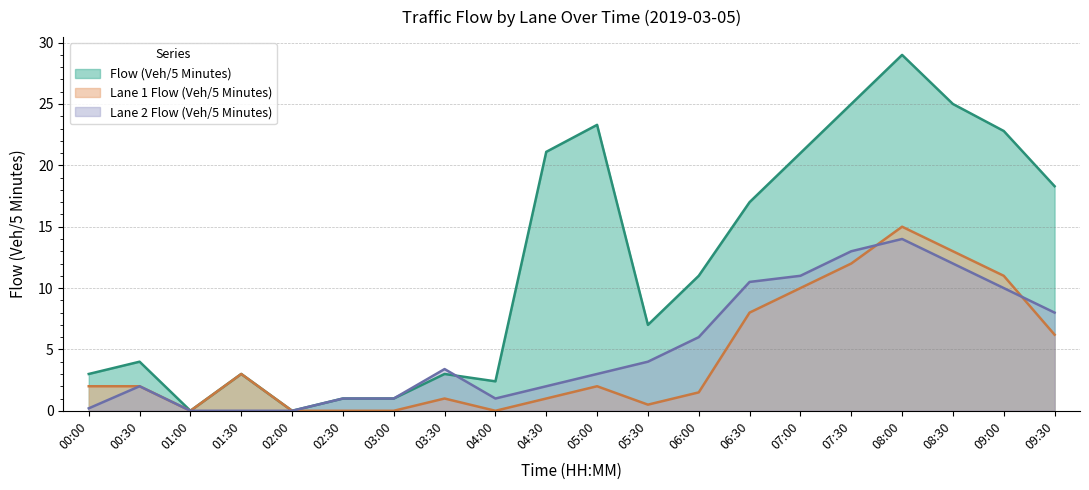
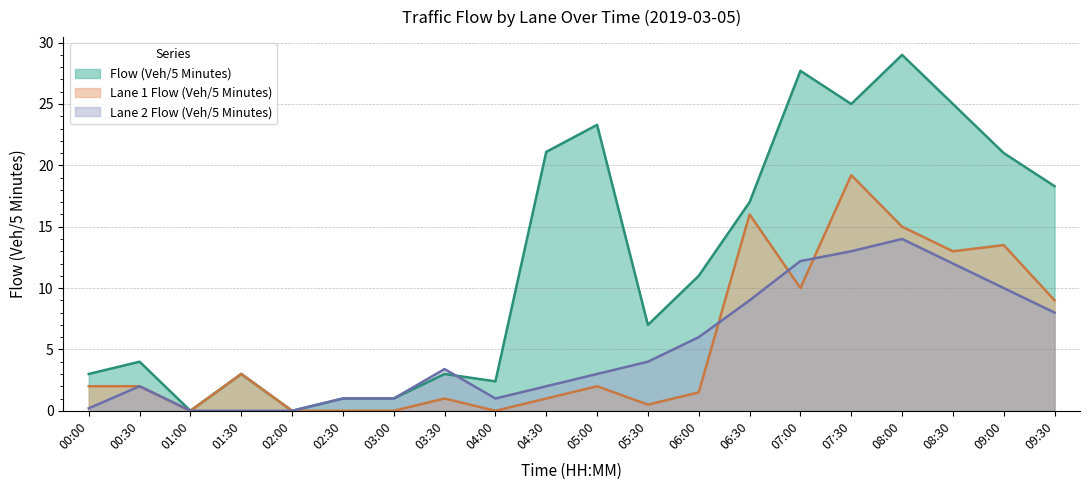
  {
    "Flow (Veh/5 Minutes)": {
      "00:00": 3.0,
      "00:30": 4.0,
      "03:30": 3.0,
      "04:00": 2.4,
      "04:30": 21.1,
      "05:00": 23.3,
      "05:30": 7.0,
      "06:00": 11.0,
      "06:30": 17.0,
-     "07:00": 21.0,
+     "07:00": 27.7,
      "07:30": 25.0,
      "08:00": 29.0,
      "08:30": 25.0,
-     "09:00": 22.8,
+     "09:00": 21.0,
      "09:30": 18.3
    },
    "Lane 1 Flow (Veh/5 Minutes)": {
      "00:00": 2.0,
      "02:30": 0.0,
      "03:00": 0.0,
      "03:30": 1.0,
      "04:00": 0.0,
      "04:30": 1.0,
      "05:00": 2.0,
      "05:30": 0.5,
      "06:00": 1.5,
-     "06:30": 8,
+     "06:30": 16,
      "07:00": 10.0,
-     "07:30": 12.0,
+     "07:30": 19.2,
      "08:00": 15.0,
      "08:30": 13.0,
-     "09:00": 11.0,
-     "09:30": 6.2
+     "09:00": 13.5,
+     "09:30": 9.0
    },
    "Lane 2 Flow (Veh/5 Minutes)": {
      "00:00": 0.2,
      "01:30": 0.0,
      "03:30": 3.4,
      "04:00": 1.0,
      "04:30": 2.0,
      "05:00": 3.0,
      "05:30": 4.0,
      "06:00": 6.0,
-     "06:30": 10.5,
-     "07:00": 11.0,
+     "06:30": 9.0,
+     "07:00": 12.2,
      "07:30": 13.0,
      "08:00": 14.0,
      "08:30": 12.0,
      "09:00": 10.0,
      "09:30": 8.0
    }
  }
